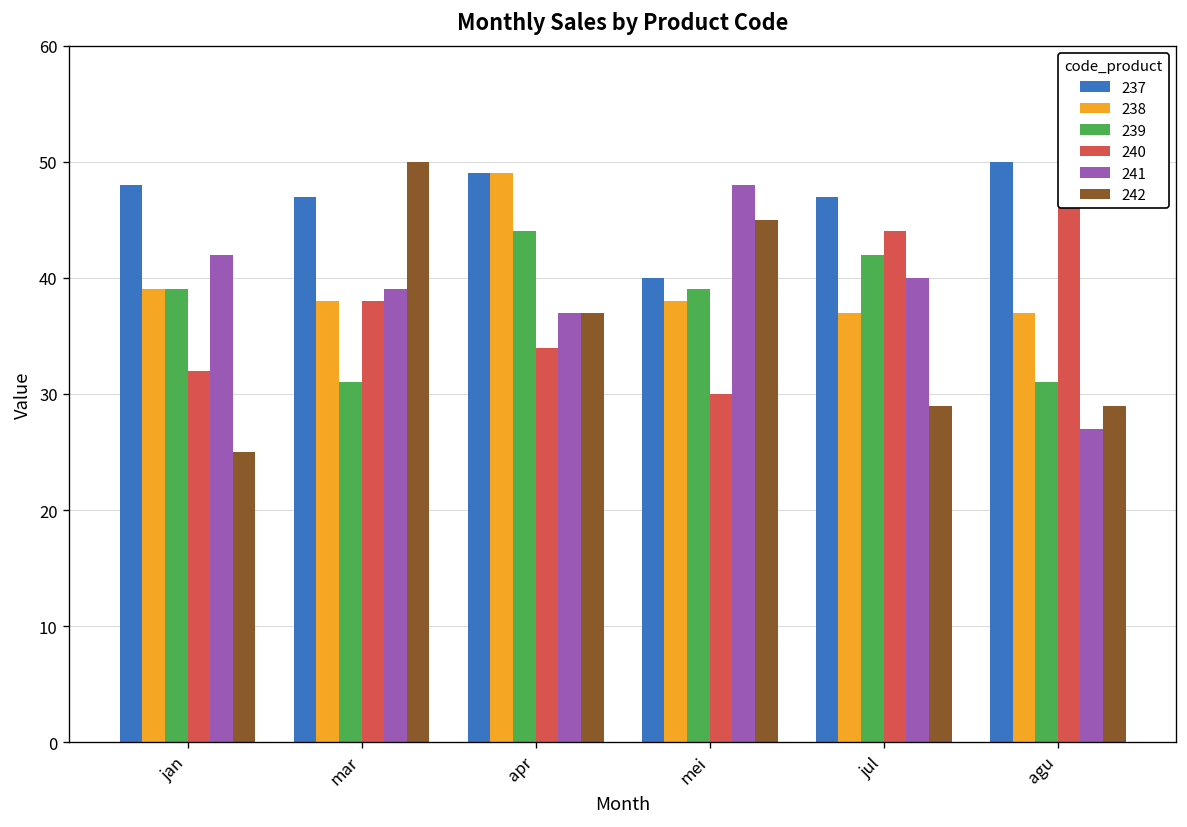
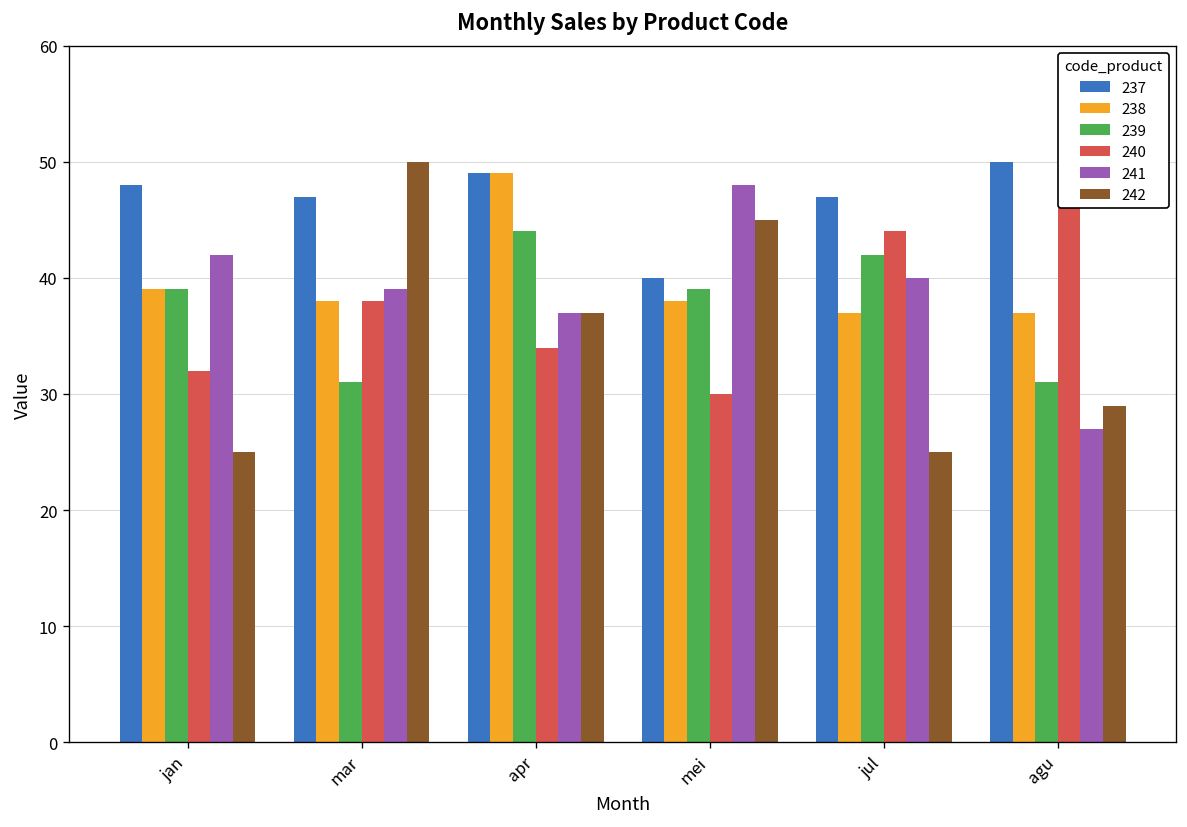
  {
    "237": {
      "jan": 48,
      "mar": 47,
      "apr": 49,
      "mei": 40,
      "jul": 47,
      "agu": 50
    },
    "238": {
      "jan": 39,
      "mar": 38,
      "apr": 49,
      "mei": 38,
      "jul": 37,
      "agu": 37
    },
    "239": {
      "jan": 39,
      "mar": 31,
      "apr": 44,
      "mei": 39,
      "jul": 42,
      "agu": 31
    },
    "240": {
      "jan": 32,
      "mar": 38,
      "apr": 34,
      "mei": 30,
      "jul": 44
    },
    "241": {
      "jan": 42,
      "mar": 39,
      "apr": 37,
      "mei": 48,
      "jul": 40,
      "agu": 27
    },
    "242": {
      "jan": 25,
      "mar": 50,
      "apr": 37,
      "mei": 45,
-     "jul": 29,
+     "jul": 25,
      "agu": 29
    }
  }
